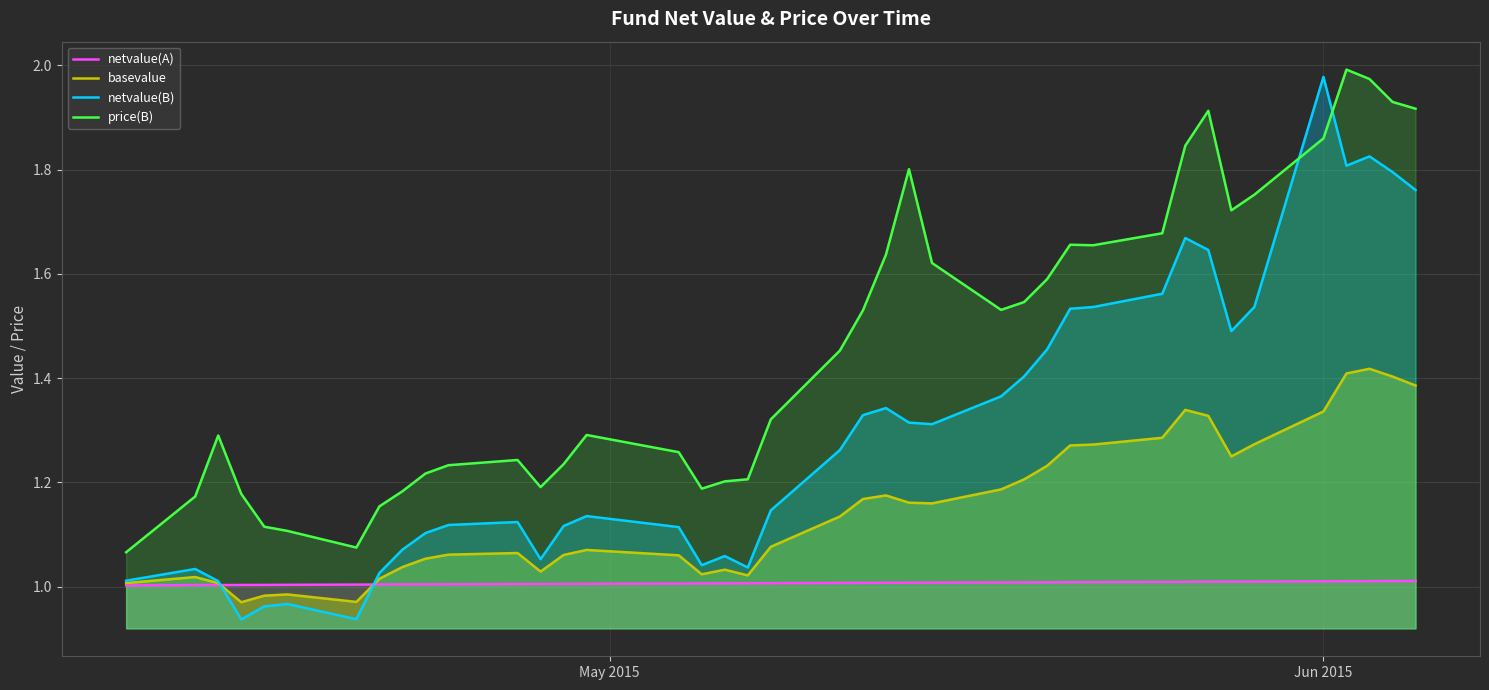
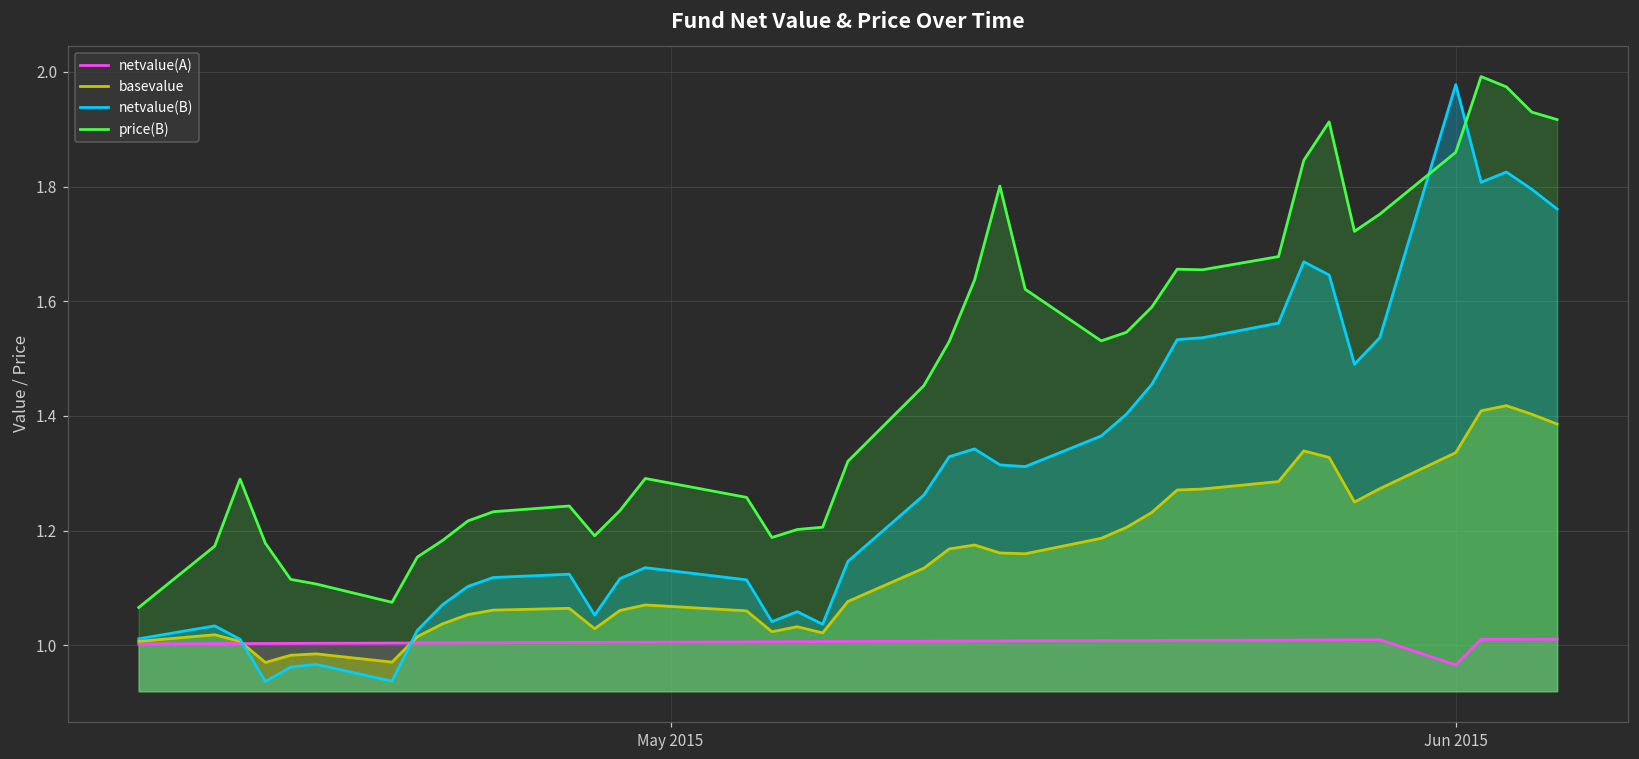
  {
    "netvalue(A)": {
-     "Jun 2015": 1.01
+     "Jun 2015": 0.97
    },
    "basevalue": {
      "Jun 2015": 1.34
    },
    "netvalue(B)": {
      "Jun 2015": 1.98
    },
    "price(B)": {
      "Jun 2015": 1.86
    }
  }
